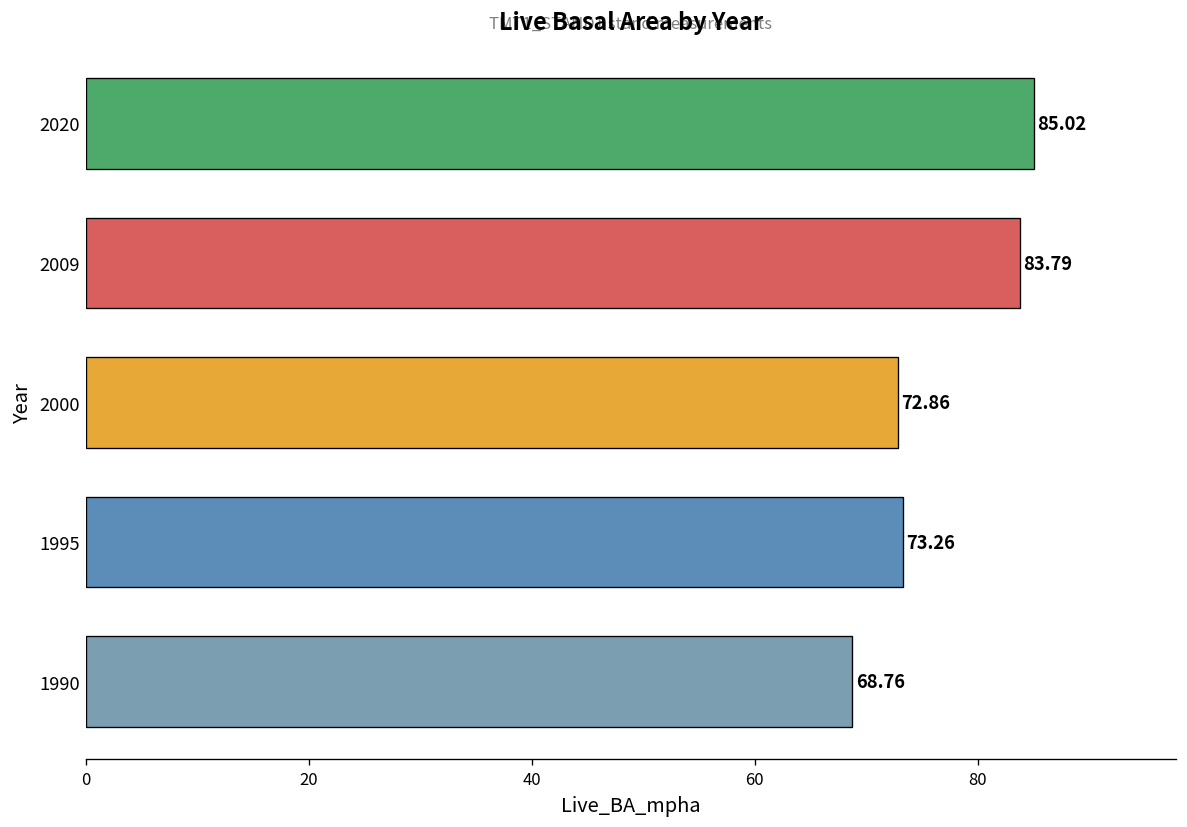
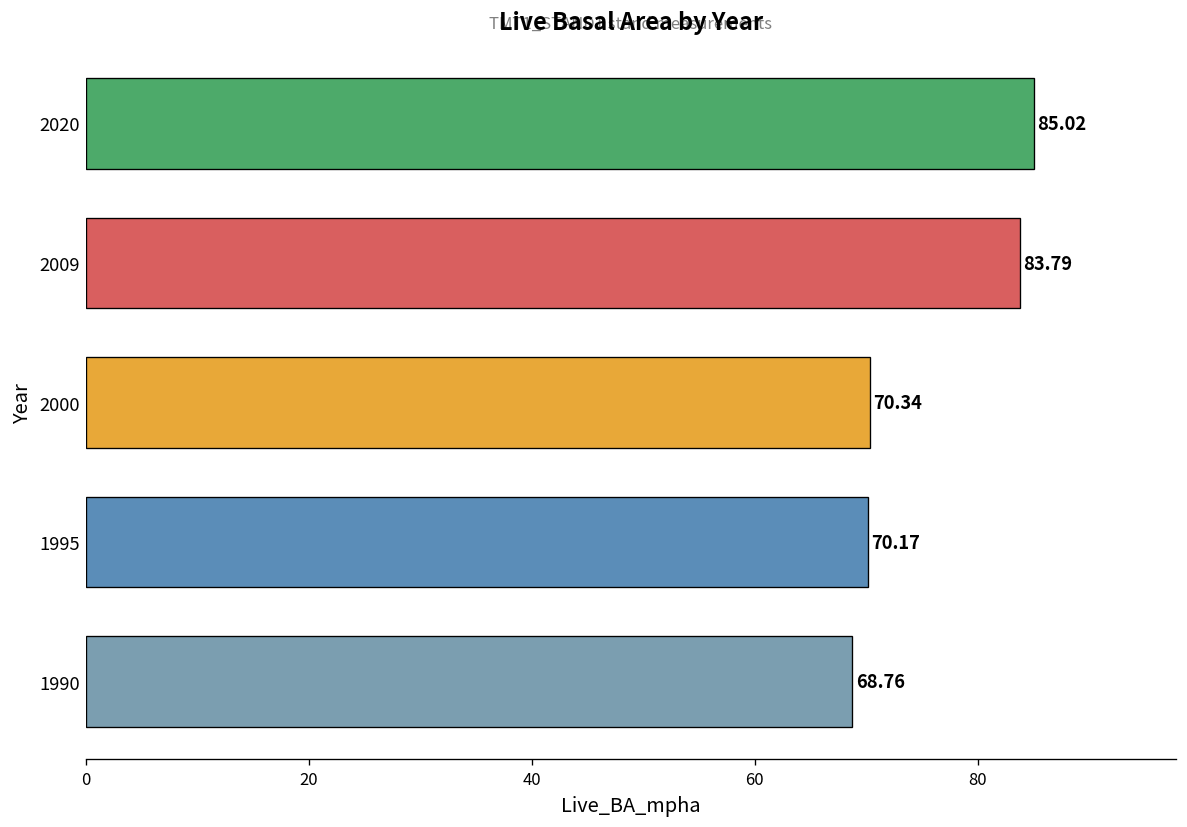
  {
    "2020": 85.02,
    "2009": 83.79,
-   "2000": 72.86,
-   "1995": 73.26,
+   "2000": 70.34,
+   "1995": 70.17,
    "1990": 68.76
  }
